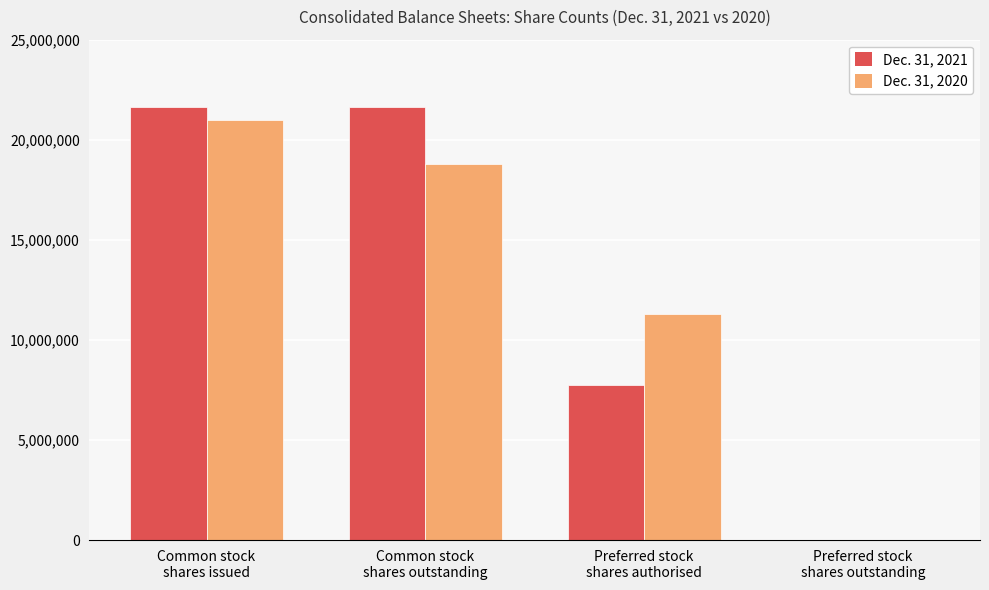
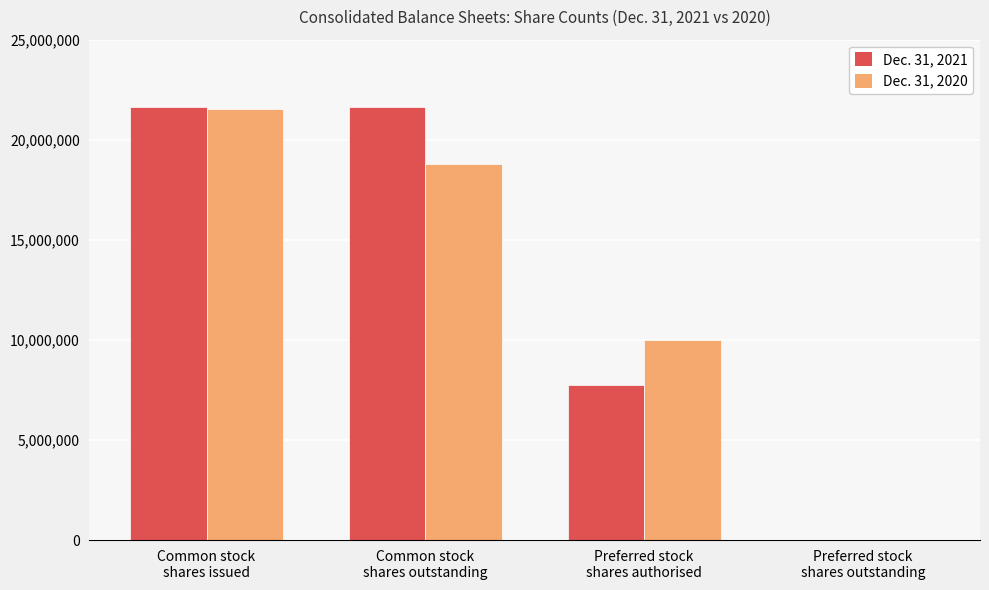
  {
    "Dec. 31, 2021": {
      "Common stock shares issued": "21,600,000",
      "Common stock shares outstanding": "21,600,000",
      "Preferred stock shares authorised": "7,800,000",
      "Preferred stock shares outstanding": "0"
    },
    "Dec. 31, 2020": {
-     "Common stock shares issued": "21,000,000",
+     "Common stock shares issued": "21,600,000",
      "Common stock shares outstanding": "18,800,000",
-     "Preferred stock shares authorised": "11,300,000",
+     "Preferred stock shares authorised": "10,000,000",
      "Preferred stock shares outstanding": "0"
    }
  }
